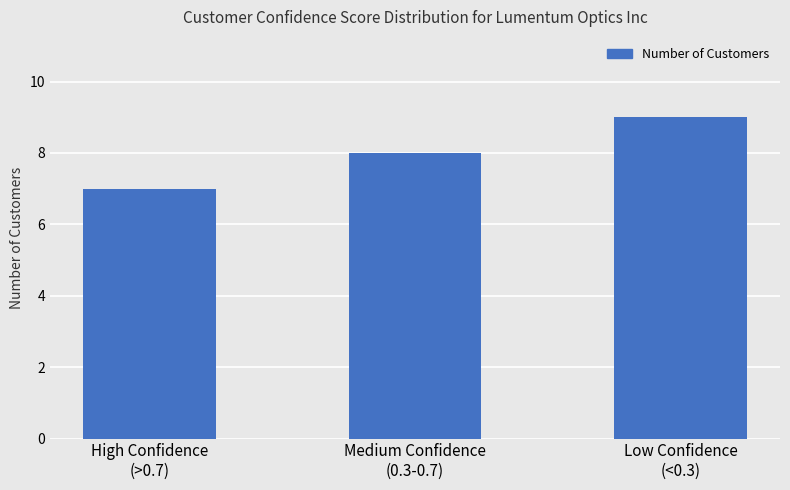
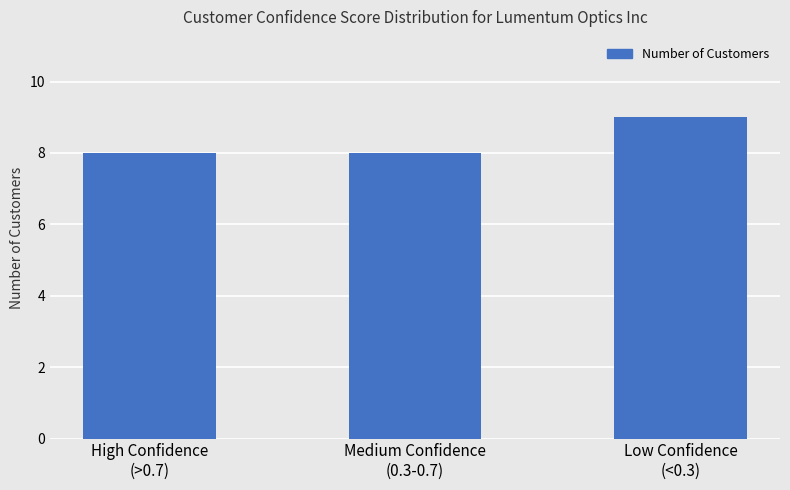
  {
-   "High Confidence (>0.7)": 7,
+   "High Confidence (>0.7)": 8,
    "Medium Confidence (0.3-0.7)": 8,
    "Low Confidence (<0.3)": 9
  }
